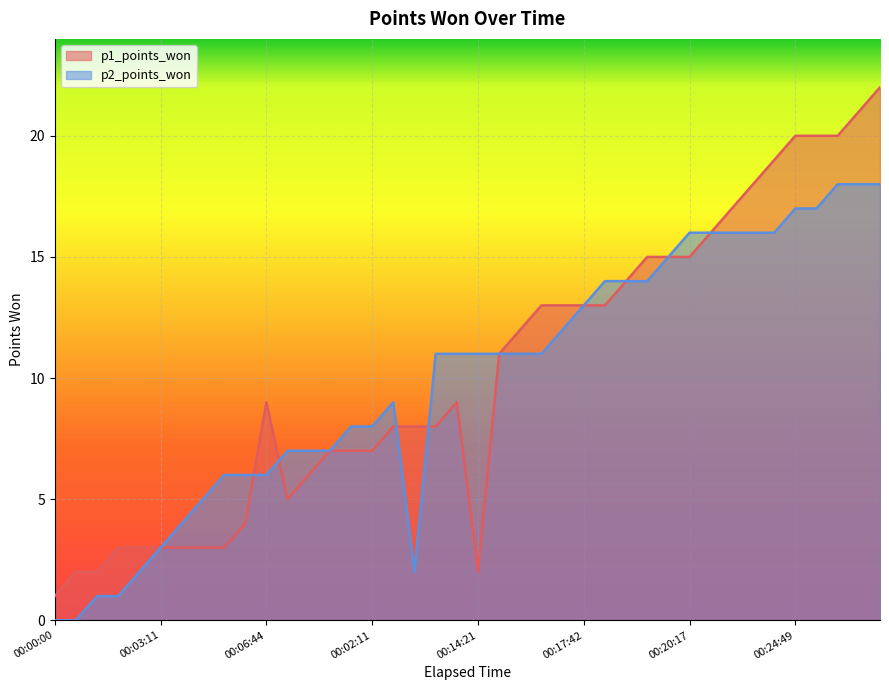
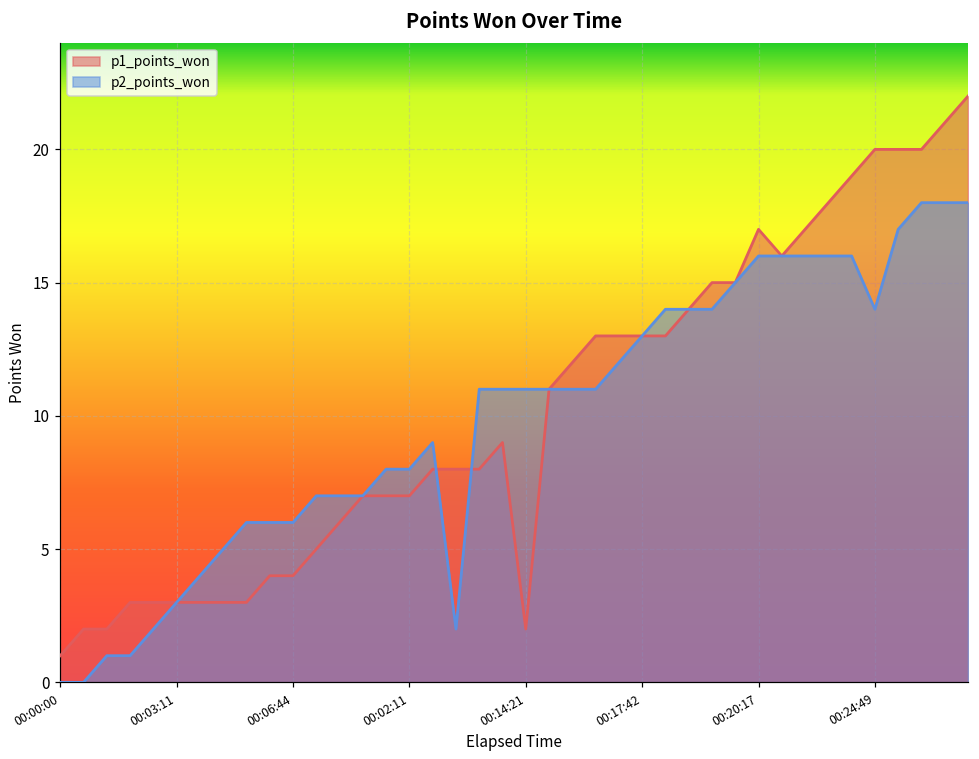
  {
    "p1_points_won": {
      "00:00:00": 1,
-     "00:06:44": 9,
+     "00:06:44": 4,
      "00:02:11": 7,
      "00:14:21": 2,
-     "00:20:17": 15,
+     "00:20:17": 17,
      "00:24:49": 20
    },
    "p2_points_won": {
      "00:00:00": 0,
      "00:06:44": 6,
      "00:02:11": 8,
      "00:14:21": 11,
      "00:20:17": 16,
-     "00:24:49": 17
+     "00:24:49": 14
    }
  }
